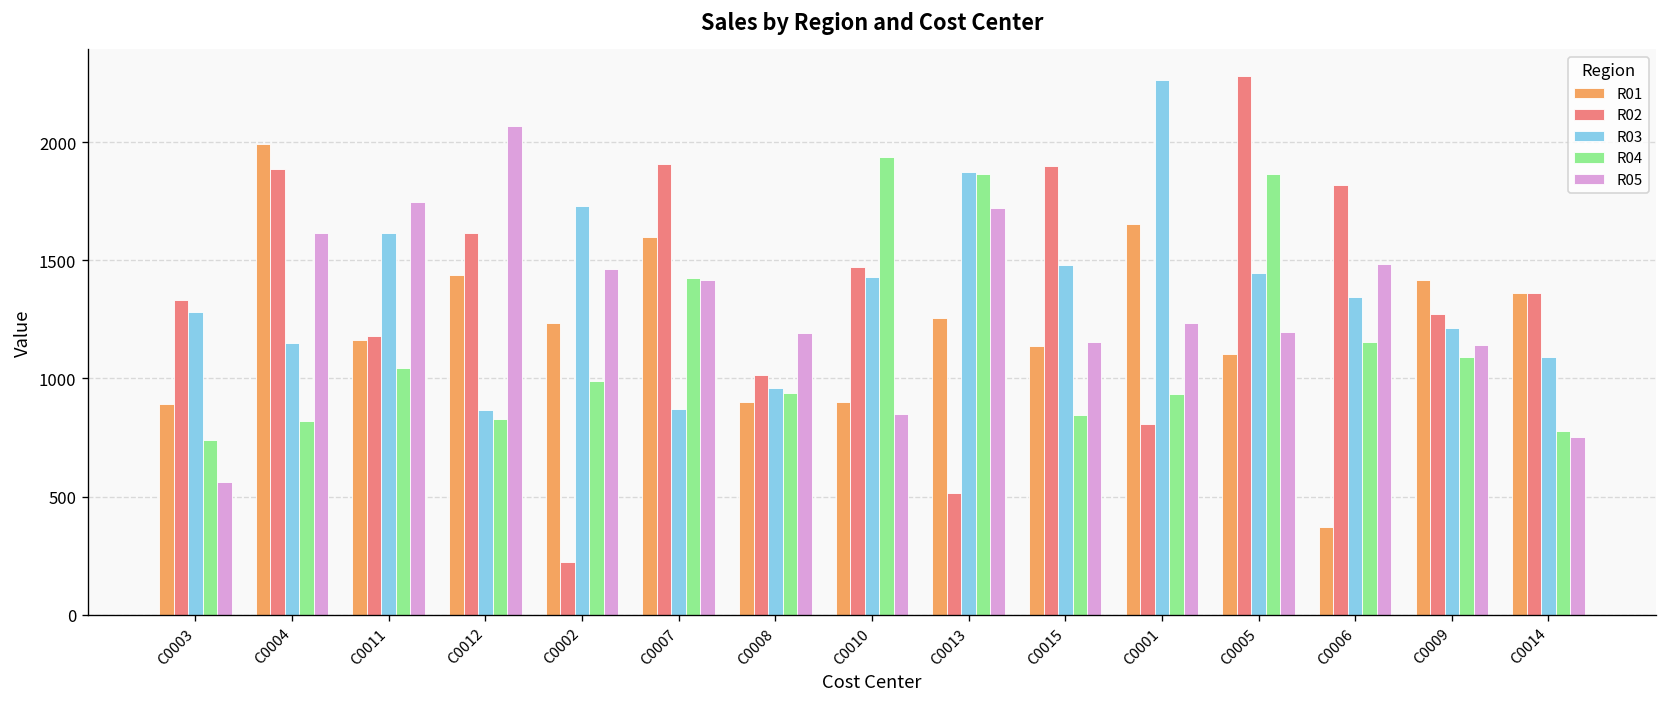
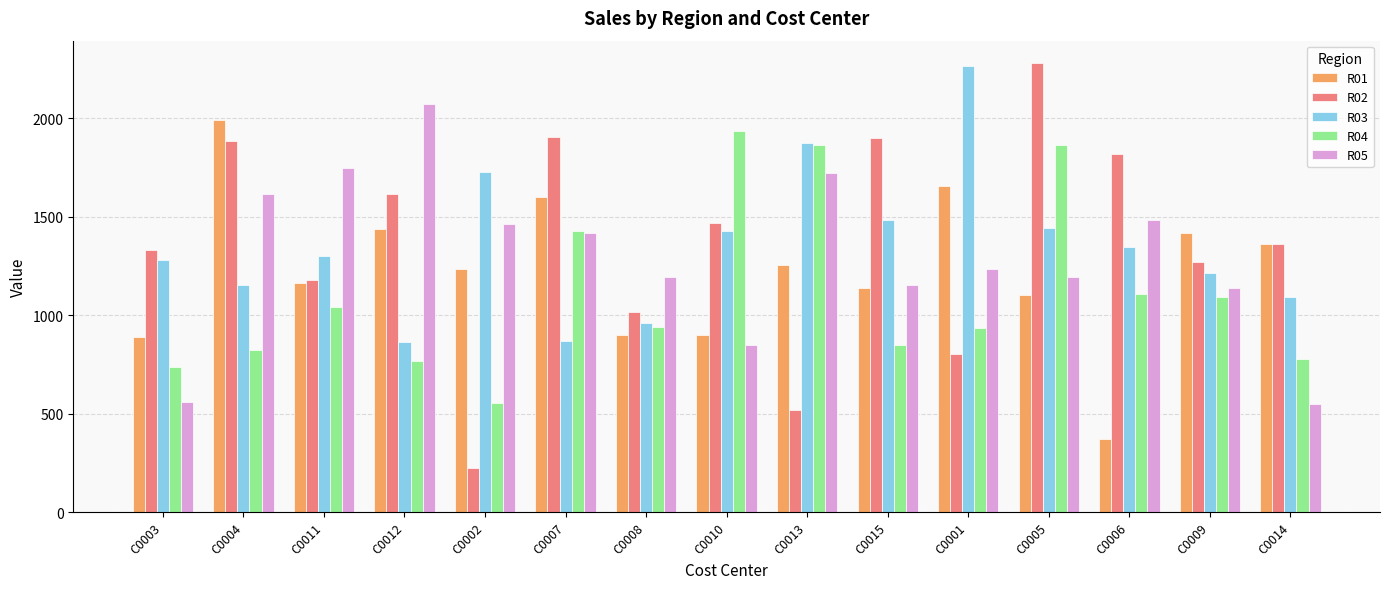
  {
    "R03": {
      "C0003": 1280,
      "C0004": 1150,
-     "C0011": 1620,
+     "C0011": 1300,
      "C0012": 870,
      "C0002": 1730,
      "C0007": 870,
      "C0008": 960,
      "C0010": 1430,
      "C0013": 1870,
      "C0015": 1480,
      "C0001": 2260,
      "C0005": 1450,
      "C0006": 1350,
      "C0009": 1210,
      "C0014": 1090
    },
    "R04": {
      "C0003": 740,
      "C0004": 820,
      "C0011": 1040,
-     "C0012": 830,
-     "C0002": 990,
+     "C0012": 770,
+     "C0002": 550,
      "C0007": 1430,
      "C0008": 940,
      "C0010": 1940,
      "C0013": 1860,
      "C0015": 850,
      "C0001": 930,
      "C0005": 1860,
-     "C0006": 1160,
+     "C0006": 1110,
      "C0009": 1090,
      "C0014": 780
    },
    "R05": {
      "C0003": 560,
      "C0004": 1620,
      "C0011": 1750,
      "C0012": 2070,
      "C0002": 1470,
      "C0007": 1420,
      "C0008": 1190,
      "C0010": 850,
      "C0013": 1720,
      "C0015": 1150,
      "C0001": 1240,
      "C0005": 1200,
      "C0006": 1480,
      "C0009": 1140,
-     "C0014": 750
+     "C0014": 550
    }
  }
